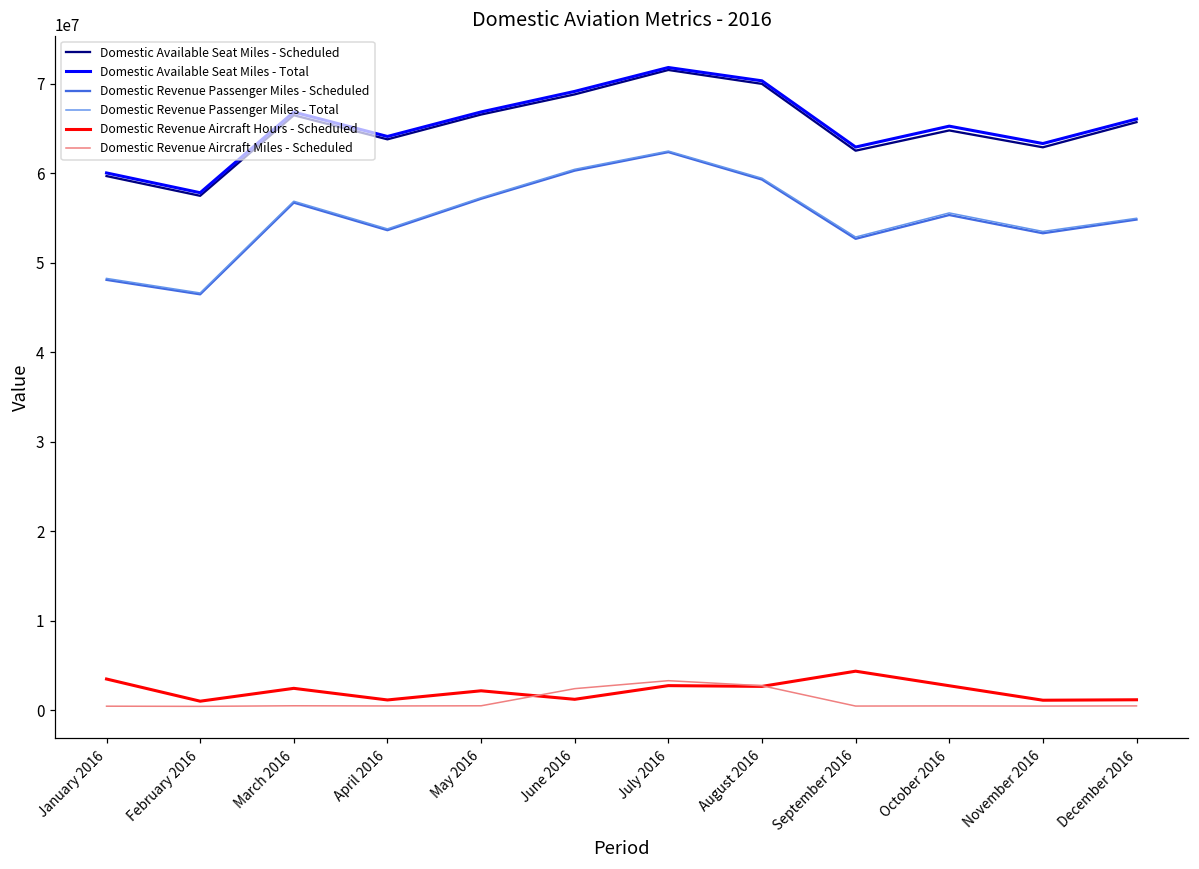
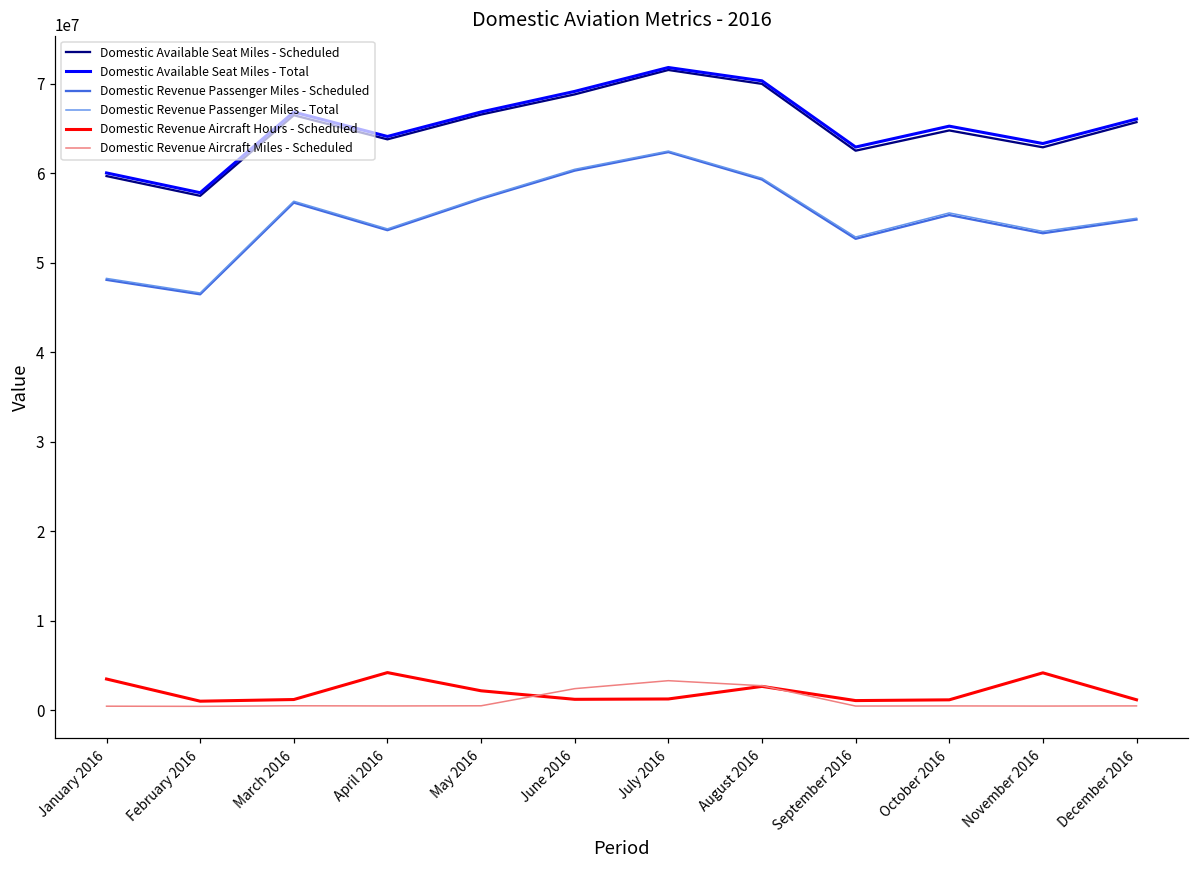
  {
    "Domestic Available Seat Miles - Scheduled": {
      "January 2016": 60000000,
      "February 2016": 57000000,
      "April 2016": 64000000,
      "June 2016": 69000000,
      "August 2016": 70000000,
      "September 2016": 63000000,
      "October 2016": 65000000,
      "November 2016": 63000000,
      "December 2016": 66000000
    },
    "Domestic Available Seat Miles - Total": {
      "January 2016": 60000000,
      "February 2016": 58000000,
      "April 2016": 64000000,
      "June 2016": 69000000,
      "August 2016": 70000000,
      "September 2016": 63000000,
      "October 2016": 65000000,
      "November 2016": 63000000,
      "December 2016": 66000000
    },
    "Domestic Revenue Aircraft Hours - Scheduled": {
      "January 2016": 3000000,
      "February 2016": 1000000,
-     "March 2016": 2000000,
-     "April 2016": 1000000,
+     "March 2016": 1000000,
+     "April 2016": 4000000,
      "May 2016": 2000000,
      "June 2016": 1000000,
-     "July 2016": 3000000,
-     "September 2016": 4000000,
-     "October 2016": 3000000,
-     "November 2016": 1000000,
+     "July 2016": 1000000,
+     "September 2016": 1000000,
+     "October 2016": 1000000,
+     "November 2016": 4000000,
      "December 2016": 1000000
    },
    "Domestic Revenue Aircraft Miles - Scheduled": {
      "January 2016": 0,
      "February 2016": 0,
      "March 2016": 0,
      "April 2016": 0,
      "May 2016": 0,
      "June 2016": 2000000,
      "July 2016": 3000000,
      "September 2016": 0,
      "October 2016": 0,
      "November 2016": 0,
      "December 2016": 0
    }
  }
